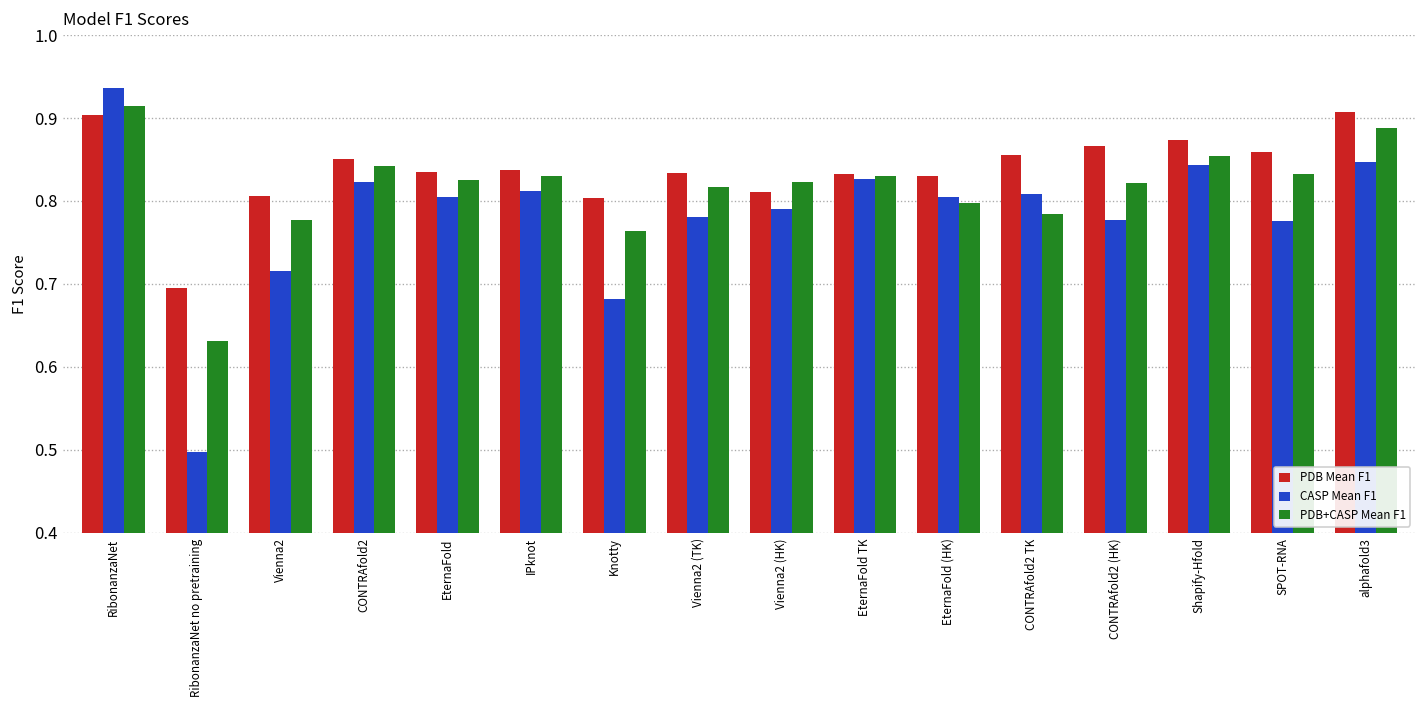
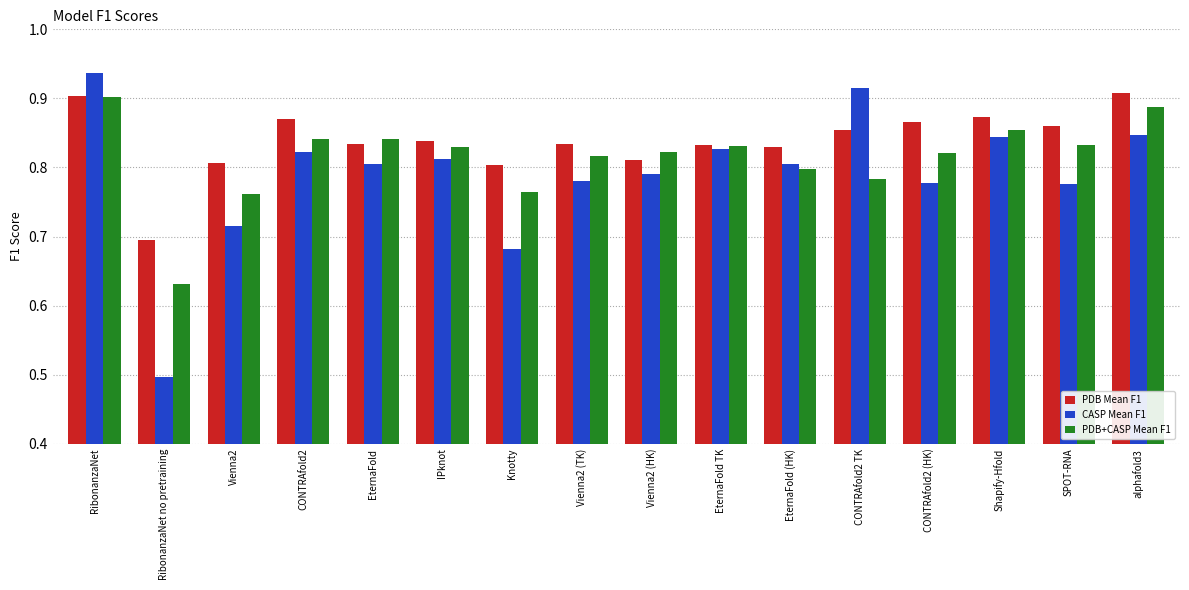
  {
    "PDB Mean F1": {
      "RibonanzaNet": 0.90,
      "RibonanzaNet no pretraining": 0.70,
      "Vienna2": 0.81,
-     "CONTRAfold2": 0.85,
+     "CONTRAfold2": 0.87,
      "EternaFold": 0.83,
      "IPknot": 0.84,
      "Knotty": 0.80,
      "Vienna2 (TK)": 0.83,
      "Vienna2 (HK)": 0.81,
      "EternaFold TK": 0.83,
      "EternaFold (HK)": 0.83,
      "CONTRAfold2 TK": 0.85,
      "CONTRAfold2 (HK)": 0.87,
      "Shapify-Hfold": 0.87,
      "SPOT-RNA": 0.86,
      "alphafold3": 0.91
    },
    "CASP Mean F1": {
      "RibonanzaNet": 0.94,
      "RibonanzaNet no pretraining": 0.50,
      "Vienna2": 0.72,
      "CONTRAfold2": 0.82,
      "EternaFold": 0.80,
      "IPknot": 0.81,
      "Knotty": 0.68,
      "Vienna2 (TK)": 0.78,
      "Vienna2 (HK)": 0.79,
      "EternaFold TK": 0.83,
      "EternaFold (HK)": 0.81,
-     "CONTRAfold2 TK": 0.81,
+     "CONTRAfold2 TK": 0.92,
      "CONTRAfold2 (HK)": 0.78,
      "Shapify-Hfold": 0.84,
      "SPOT-RNA": 0.78,
      "alphafold3": 0.85
    },
    "PDB+CASP Mean F1": {
-     "RibonanzaNet": 0.91,
+     "RibonanzaNet": 0.90,
      "RibonanzaNet no pretraining": 0.63,
-     "Vienna2": 0.78,
+     "Vienna2": 0.76,
      "CONTRAfold2": 0.84,
-     "EternaFold": 0.82,
+     "EternaFold": 0.84,
      "IPknot": 0.83,
      "Knotty": 0.76,
      "Vienna2 (TK)": 0.82,
      "Vienna2 (HK)": 0.82,
      "EternaFold TK": 0.83,
      "EternaFold (HK)": 0.80,
      "CONTRAfold2 TK": 0.78,
      "CONTRAfold2 (HK)": 0.82,
      "Shapify-Hfold": 0.85,
      "SPOT-RNA": 0.83,
      "alphafold3": 0.89
    }
  }
